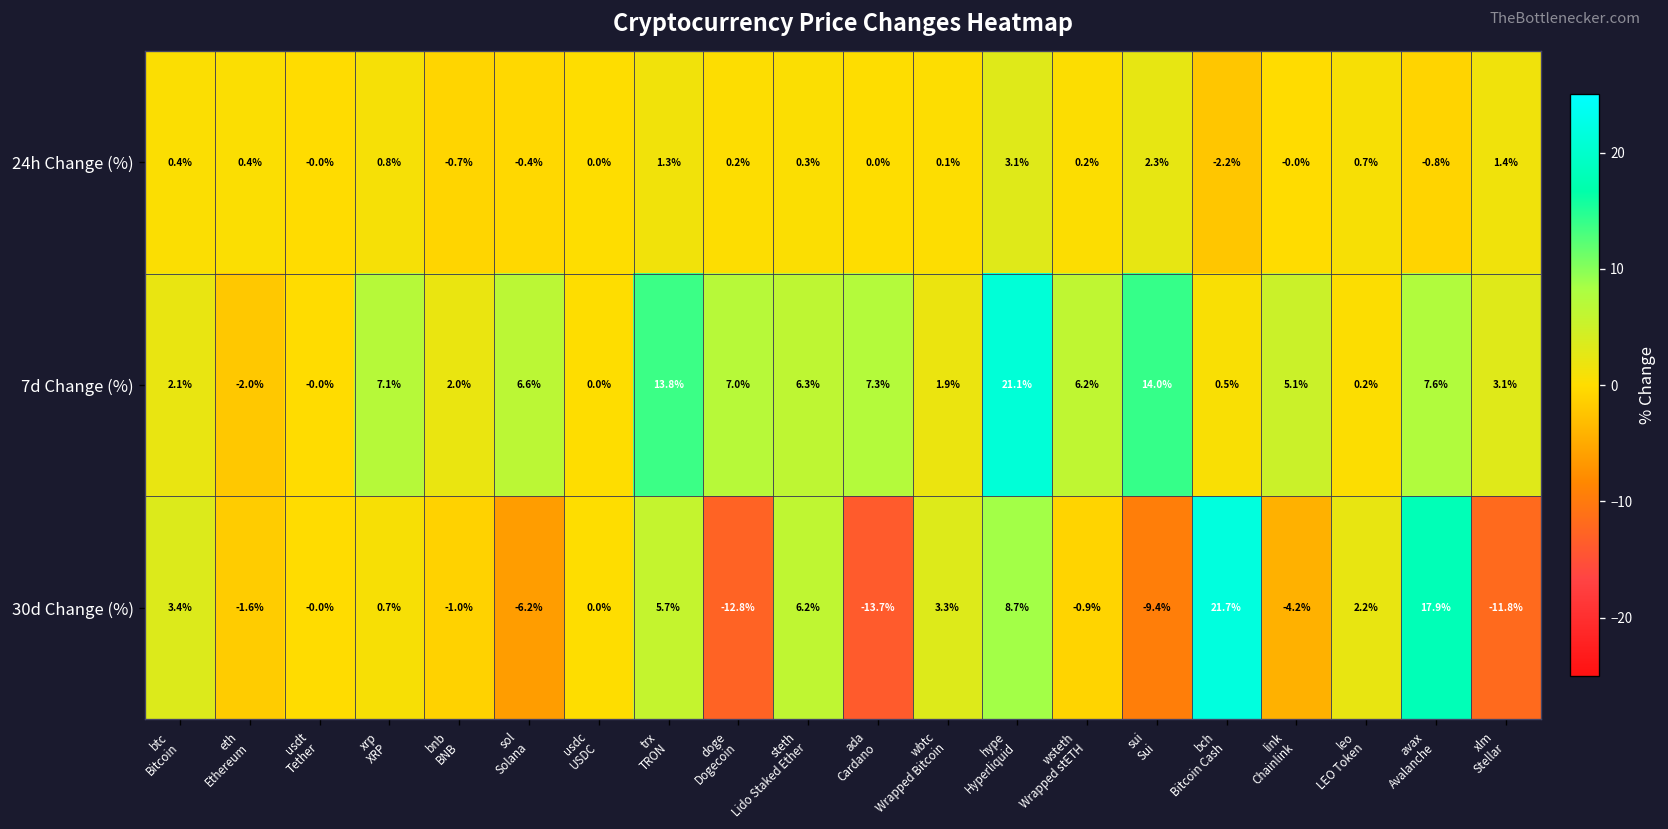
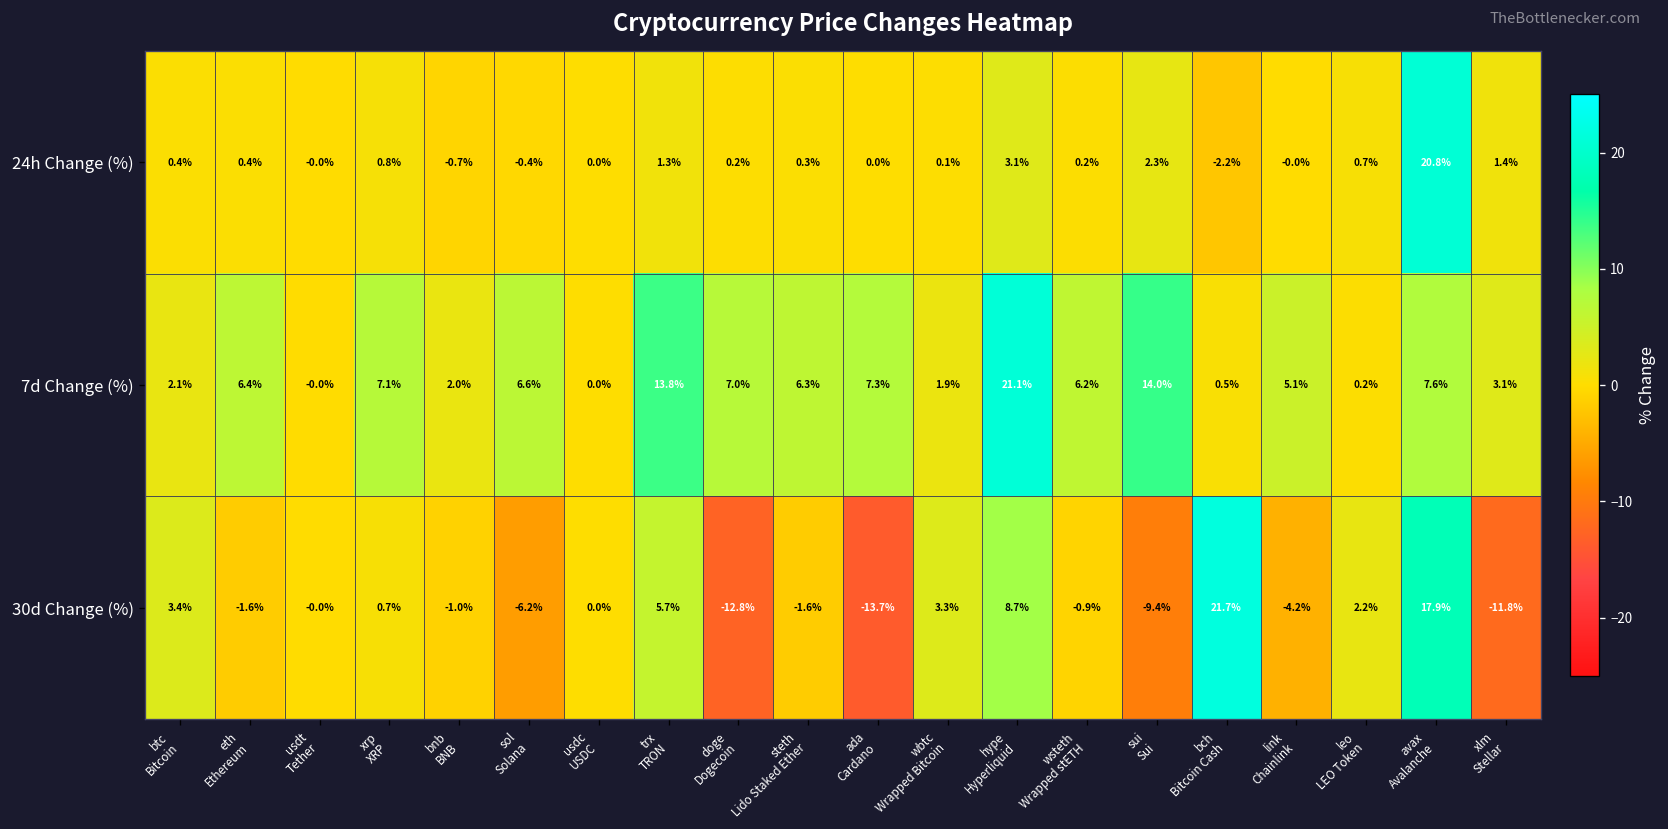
  {
    "24h Change (%)": {
      "btc Bitcoin": "0.4%",
      "eth Ethereum": "0.4%",
      "usdt Tether": "-0.0%",
      "xrp XRP": "0.8%",
      "bnb BNB": "-0.7%",
      "sol Solana": "-0.4%",
      "usdc USDC": "0.0%",
      "trx TRON": "1.3%",
      "doge Dogecoin": "0.2%",
      "steth Lido Staked Ether": "0.3%",
      "ada Cardano": "0.0%",
      "wbtc Wrapped Bitcoin": "0.1%",
      "hype Hyperliquid": "3.1%",
      "wsteth Wrapped stETH": "0.2%",
      "sui Sui": "2.3%",
      "bch Bitcoin Cash": "-2.2%",
      "link Chainlink": "-0.0%",
      "leo LEO Token": "0.7%",
-     "avax Avalanche": "-0.8%",
+     "avax Avalanche": "20.8%",
      "xlm Stellar": "1.4%"
    },
    "7d Change (%)": {
      "btc Bitcoin": "2.1%",
-     "eth Ethereum": "-2.0%",
+     "eth Ethereum": "6.4%",
      "usdt Tether": "-0.0%",
      "xrp XRP": "7.1%",
      "bnb BNB": "2.0%",
      "sol Solana": "6.6%",
      "usdc USDC": "0.0%",
      "trx TRON": "13.8%",
      "doge Dogecoin": "7.0%",
      "steth Lido Staked Ether": "6.3%",
      "ada Cardano": "7.3%",
      "wbtc Wrapped Bitcoin": "1.9%",
      "hype Hyperliquid": "21.1%",
      "wsteth Wrapped stETH": "6.2%",
      "sui Sui": "14.0%",
      "bch Bitcoin Cash": "0.5%",
      "link Chainlink": "5.1%",
      "leo LEO Token": "0.2%",
      "avax Avalanche": "7.6%",
      "xlm Stellar": "3.1%"
    },
    "30d Change (%)": {
      "btc Bitcoin": "3.4%",
      "eth Ethereum": "-1.6%",
      "usdt Tether": "-0.0%",
      "xrp XRP": "0.7%",
      "bnb BNB": "-1.0%",
      "sol Solana": "-6.2%",
      "usdc USDC": "0.0%",
      "trx TRON": "5.7%",
      "doge Dogecoin": "-12.8%",
-     "steth Lido Staked Ether": "6.2%",
+     "steth Lido Staked Ether": "-1.6%",
      "ada Cardano": "-13.7%",
      "wbtc Wrapped Bitcoin": "3.3%",
      "hype Hyperliquid": "8.7%",
      "wsteth Wrapped stETH": "-0.9%",
      "sui Sui": "-9.4%",
      "bch Bitcoin Cash": "21.7%",
      "link Chainlink": "-4.2%",
      "leo LEO Token": "2.2%",
      "avax Avalanche": "17.9%",
      "xlm Stellar": "-11.8%"
    }
  }
